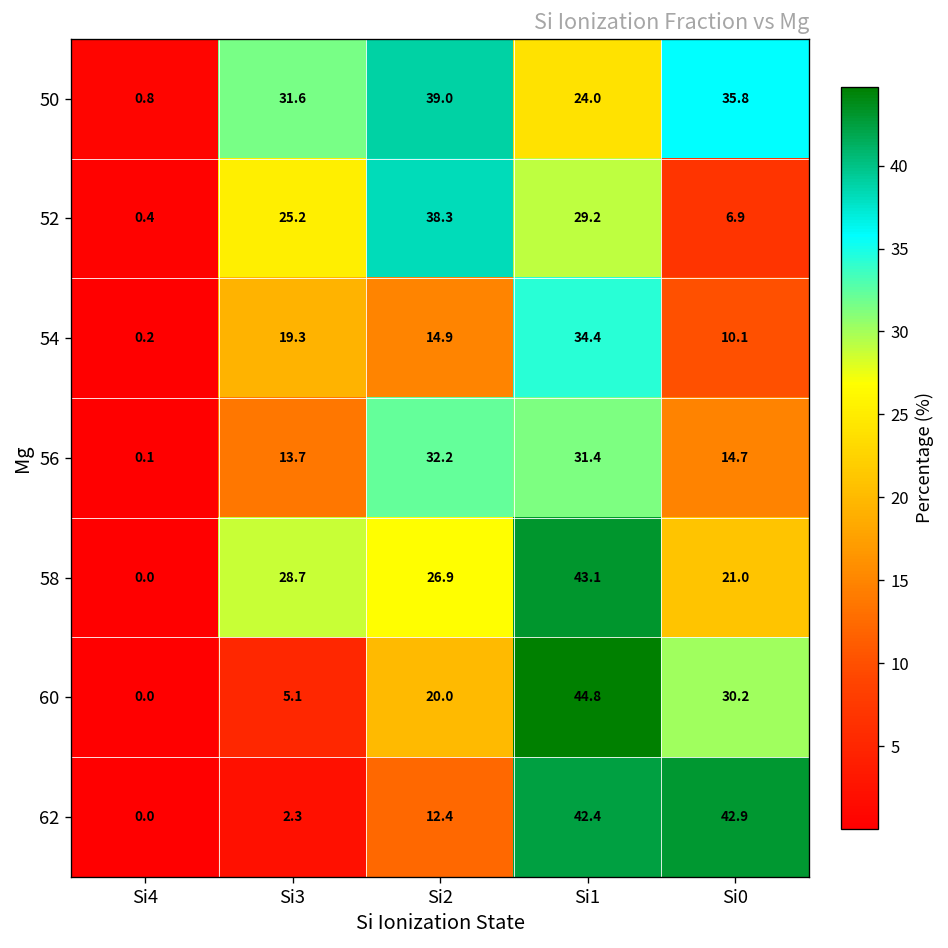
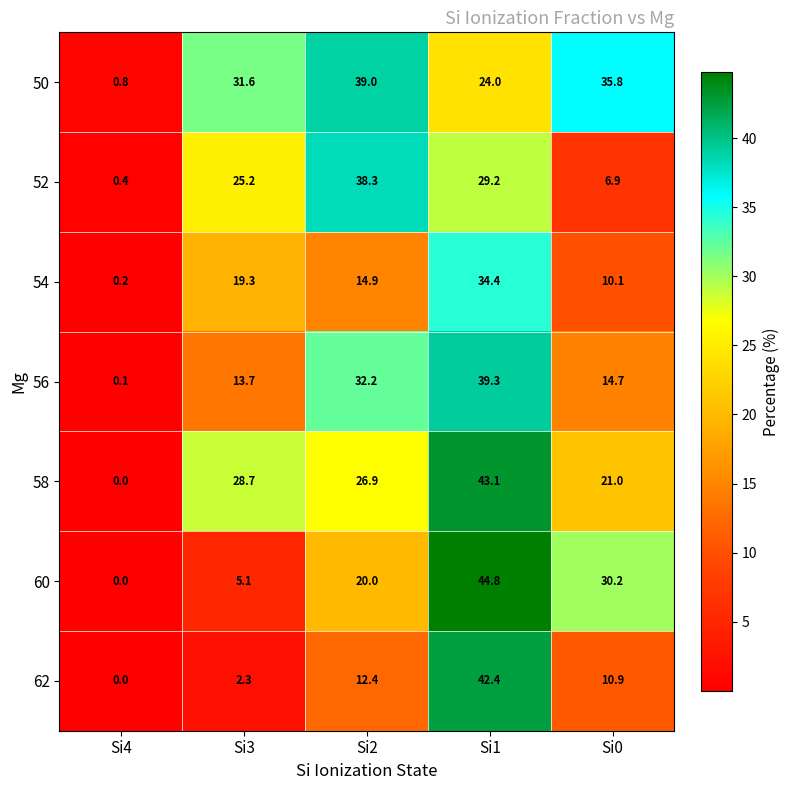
  {
    "50": {
      "Si4": 0.8,
      "Si3": 31.6,
      "Si2": 39.0,
      "Si1": 24.0,
      "Si0": 35.8
    },
    "52": {
      "Si4": 0.4,
      "Si3": 25.2,
      "Si2": 38.3,
      "Si1": 29.2,
      "Si0": 6.9
    },
    "54": {
      "Si4": 0.2,
      "Si3": 19.3,
      "Si2": 14.9,
      "Si1": 34.4,
      "Si0": 10.1
    },
    "56": {
      "Si4": 0.1,
      "Si3": 13.7,
      "Si2": 32.2,
-     "Si1": 31.4,
+     "Si1": 39.3,
      "Si0": 14.7
    },
    "58": {
      "Si4": 0.0,
      "Si3": 28.7,
      "Si2": 26.9,
      "Si1": 43.1,
      "Si0": 21.0
    },
    "60": {
      "Si4": 0.0,
      "Si3": 5.1,
      "Si2": 20.0,
      "Si1": 44.8,
      "Si0": 30.2
    },
    "62": {
      "Si4": 0.0,
      "Si3": 2.3,
      "Si2": 12.4,
      "Si1": 42.4,
-     "Si0": 42.9
+     "Si0": 10.9
    }
  }
